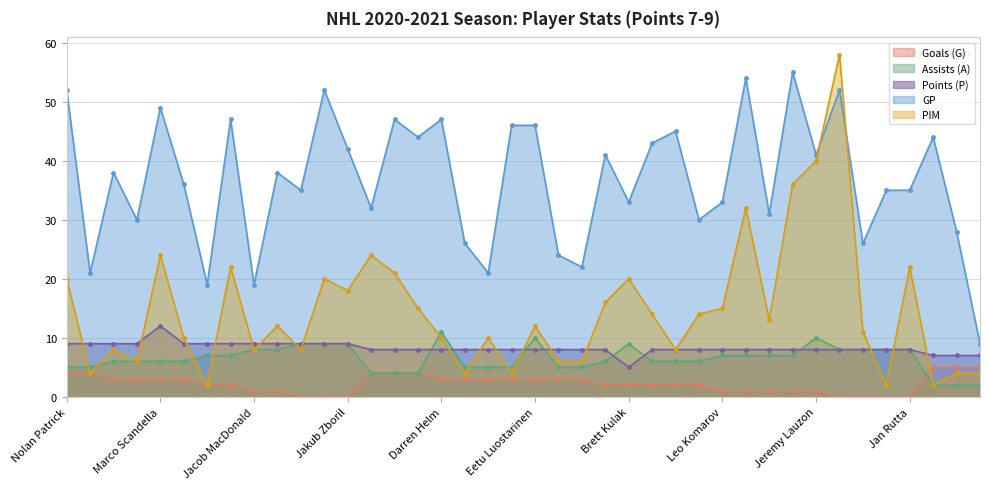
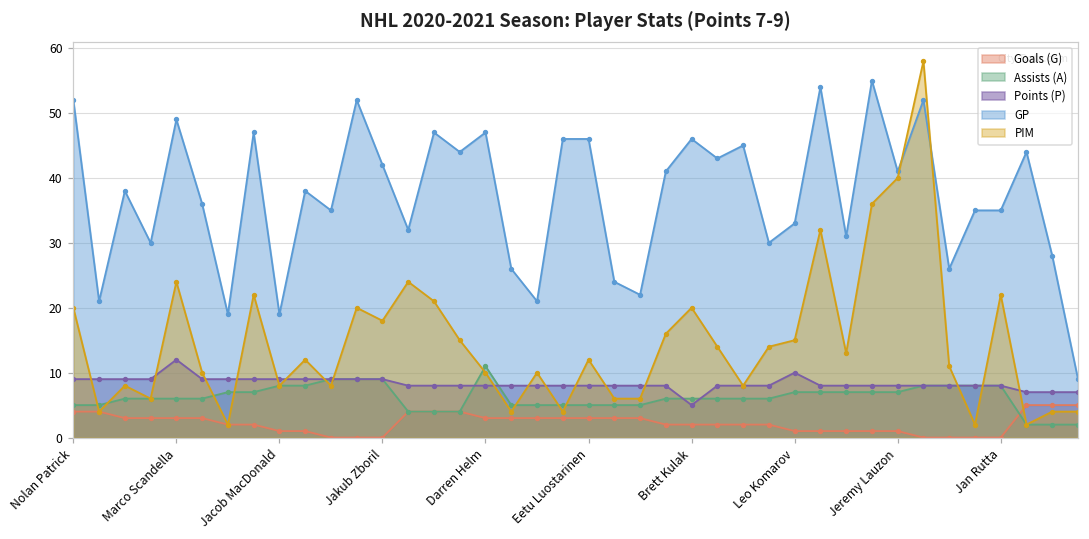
  {
    "Assists (A)": {
      "Nolan Patrick": 5,
      "Marco Scandella": 6,
      "Darren Helm": 11,
-     "Eetu Luostarinen": 10,
-     "Brett Kulak": 9,
+     "Eetu Luostarinen": 5,
+     "Brett Kulak": 6,
      "Leo Komarov": 7,
-     "Jeremy Lauzon": 10
+     "Jeremy Lauzon": 7
    },
    "Points (P)": {
      "Nolan Patrick": 9,
      "Marco Scandella": 12,
      "Jacob MacDonald": 9,
      "Darren Helm": 8,
      "Eetu Luostarinen": 8,
      "Brett Kulak": 5,
-     "Leo Komarov": 8,
+     "Leo Komarov": 10,
      "Jeremy Lauzon": 8
    },
    "GP": {
      "Nolan Patrick": 52,
      "Marco Scandella": 49,
      "Jacob MacDonald": 19,
      "Jakub Zboril": 42,
      "Darren Helm": 47,
      "Eetu Luostarinen": 46,
-     "Brett Kulak": 33,
+     "Brett Kulak": 46,
      "Leo Komarov": 33,
      "Jeremy Lauzon": 41,
      "Jan Rutta": 35
    }
  }
